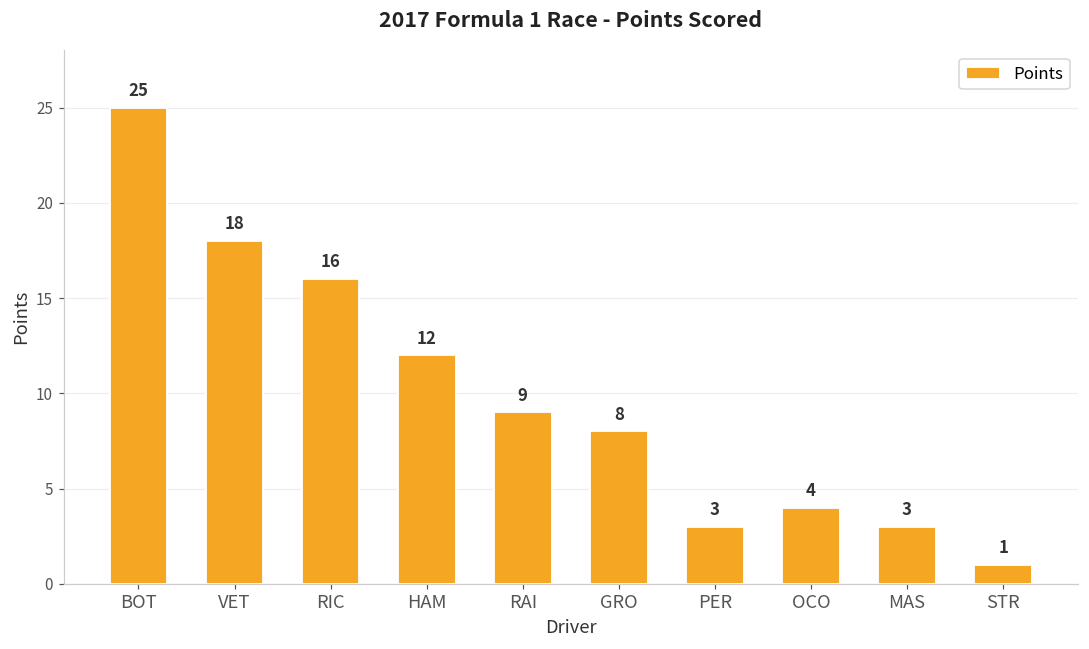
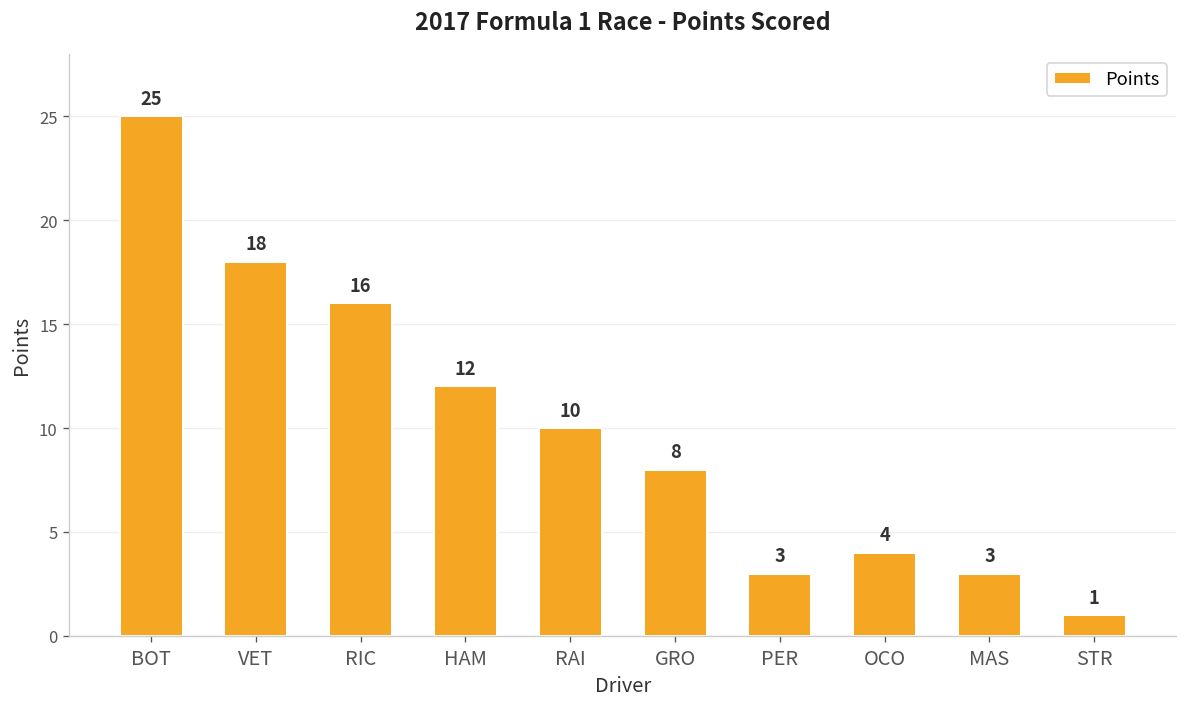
  {
    "BOT": 25,
    "VET": 18,
    "RIC": 16,
    "HAM": 12,
-   "RAI": 9,
+   "RAI": 10,
    "GRO": 8,
    "PER": 3,
    "OCO": 4,
    "MAS": 3,
    "STR": 1
  }
